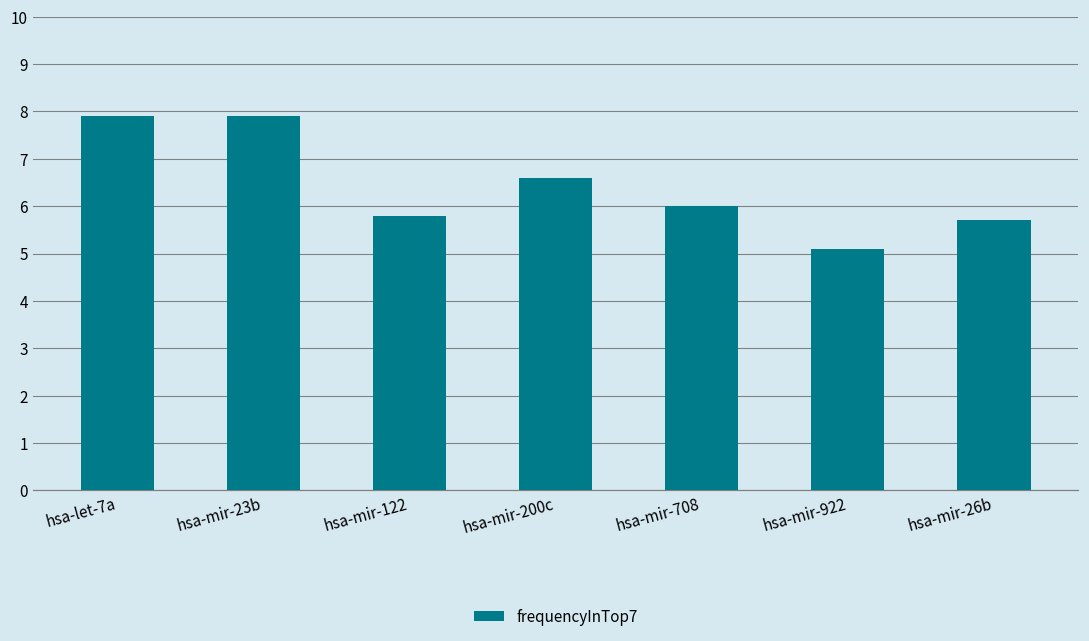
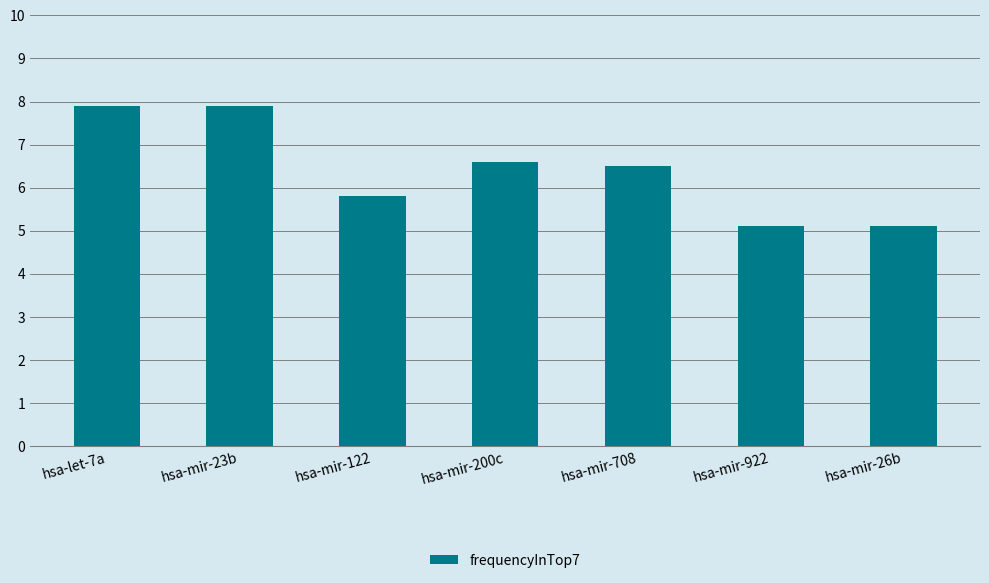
  {
    "hsa-let-7a": 7.9,
    "hsa-mir-23b": 7.9,
    "hsa-mir-122": 5.8,
    "hsa-mir-200c": 6.6,
-   "hsa-mir-708": 6.0,
+   "hsa-mir-708": 6.5,
    "hsa-mir-922": 5.1,
-   "hsa-mir-26b": 5.7
+   "hsa-mir-26b": 5.1
  }
